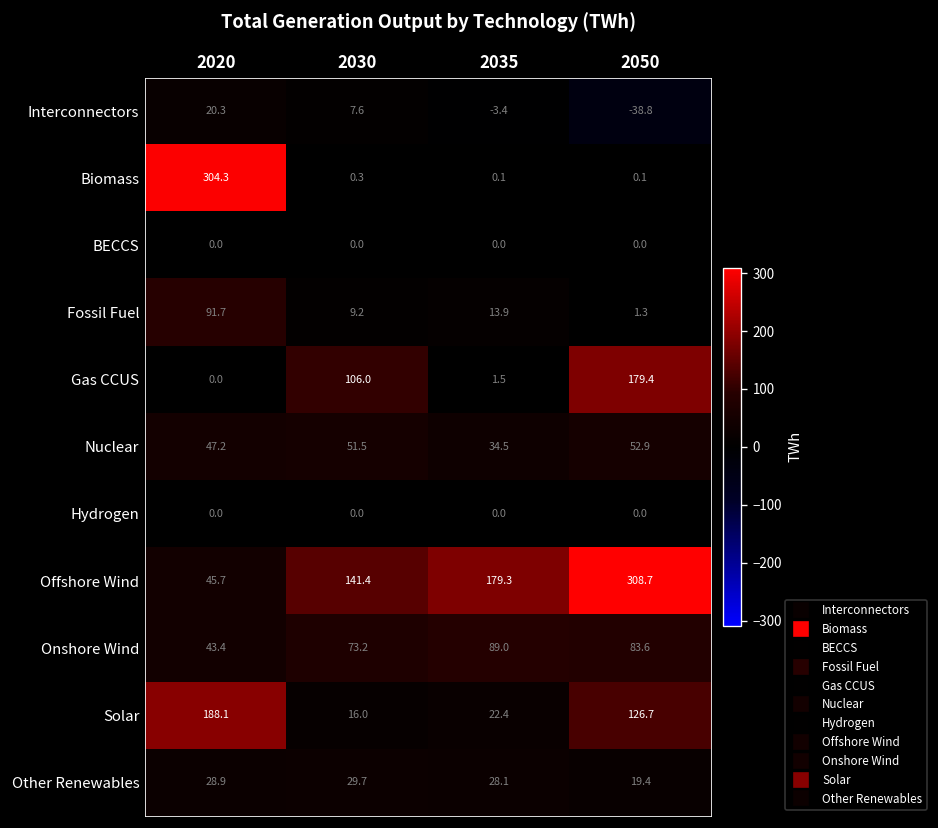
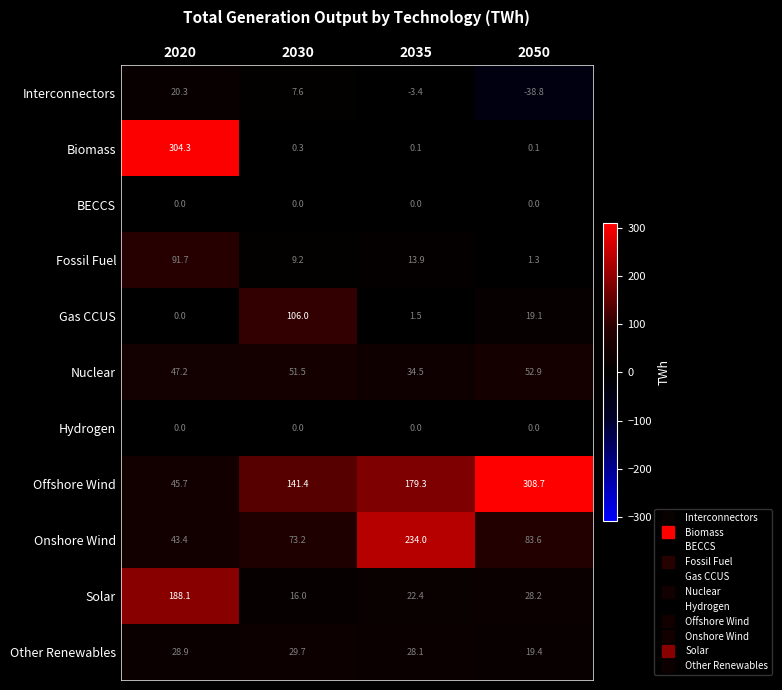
  {
    "Interconnectors": {
      "2020": 20.3,
      "2030": 7.6,
      "2035": -3.4,
      "2050": -38.8
    },
    "Biomass": {
      "2020": 304.3,
      "2030": 0.3,
      "2035": 0.1,
      "2050": 0.1
    },
    "BECCS": {
      "2020": 0.0,
      "2030": 0.0,
      "2035": 0.0,
      "2050": 0.0
    },
    "Fossil Fuel": {
      "2020": 91.7,
      "2030": 9.2,
      "2035": 13.9,
      "2050": 1.3
    },
    "Gas CCUS": {
      "2020": 0.0,
      "2030": 106.0,
      "2035": 1.5,
-     "2050": 179.4
+     "2050": 19.1
    },
    "Nuclear": {
      "2020": 47.2,
      "2030": 51.5,
      "2035": 34.5,
      "2050": 52.9
    },
    "Hydrogen": {
      "2020": 0.0,
      "2030": 0.0,
      "2035": 0.0,
      "2050": 0.0
    },
    "Offshore Wind": {
      "2020": 45.7,
      "2030": 141.4,
      "2035": 179.3,
      "2050": 308.7
    },
    "Onshore Wind": {
      "2020": 43.4,
      "2030": 73.2,
-     "2035": 89.0,
+     "2035": 234.0,
      "2050": 83.6
    },
    "Solar": {
      "2020": 188.1,
      "2030": 16.0,
      "2035": 22.4,
-     "2050": 126.7
+     "2050": 28.2
    },
    "Other Renewables": {
      "2020": 28.9,
      "2030": 29.7,
      "2035": 28.1,
      "2050": 19.4
    }
  }
